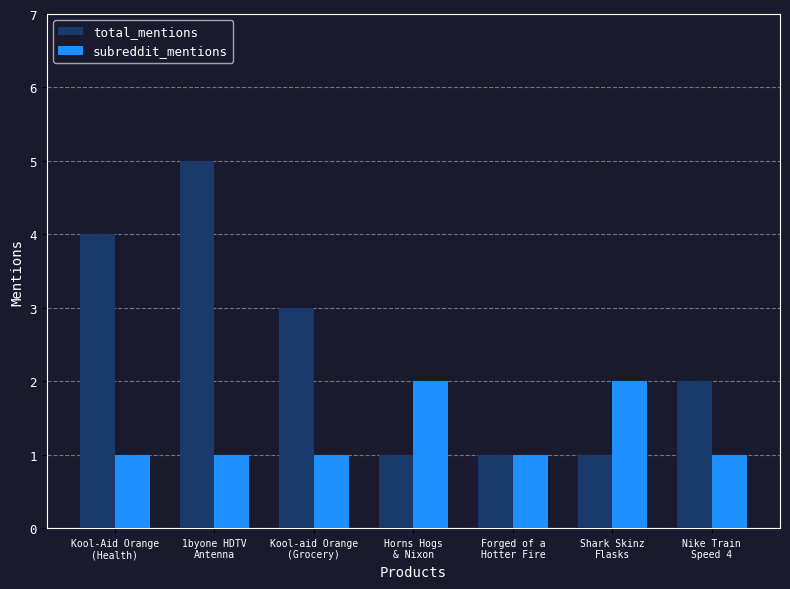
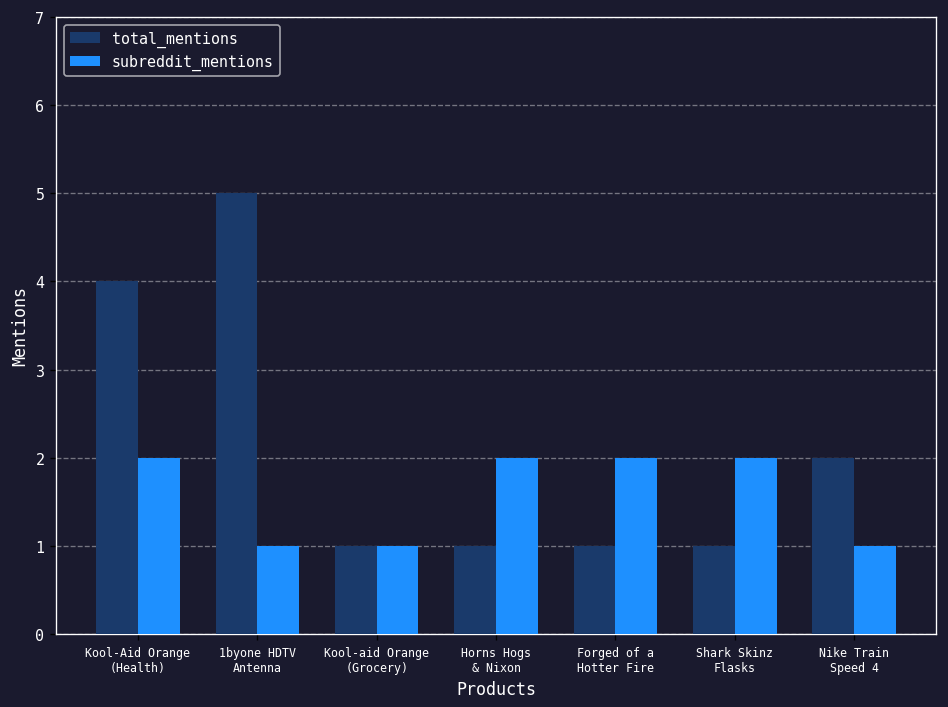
  {
    "total_mentions": {
      "Kool-Aid Orange (Health)": 4,
      "1byone HDTV Antenna": 5,
-     "Kool-aid Orange (Grocery)": 3,
+     "Kool-aid Orange (Grocery)": 1,
      "Horns Hogs & Nixon": 1,
      "Forged of a Hotter Fire": 1,
      "Shark Skinz Flasks": 1,
      "Nike Train Speed 4": 2
    },
    "subreddit_mentions": {
-     "Kool-Aid Orange (Health)": 1,
+     "Kool-Aid Orange (Health)": 2,
      "1byone HDTV Antenna": 1,
      "Kool-aid Orange (Grocery)": 1,
      "Horns Hogs & Nixon": 2,
-     "Forged of a Hotter Fire": 1,
+     "Forged of a Hotter Fire": 2,
      "Shark Skinz Flasks": 2,
      "Nike Train Speed 4": 1
    }
  }
